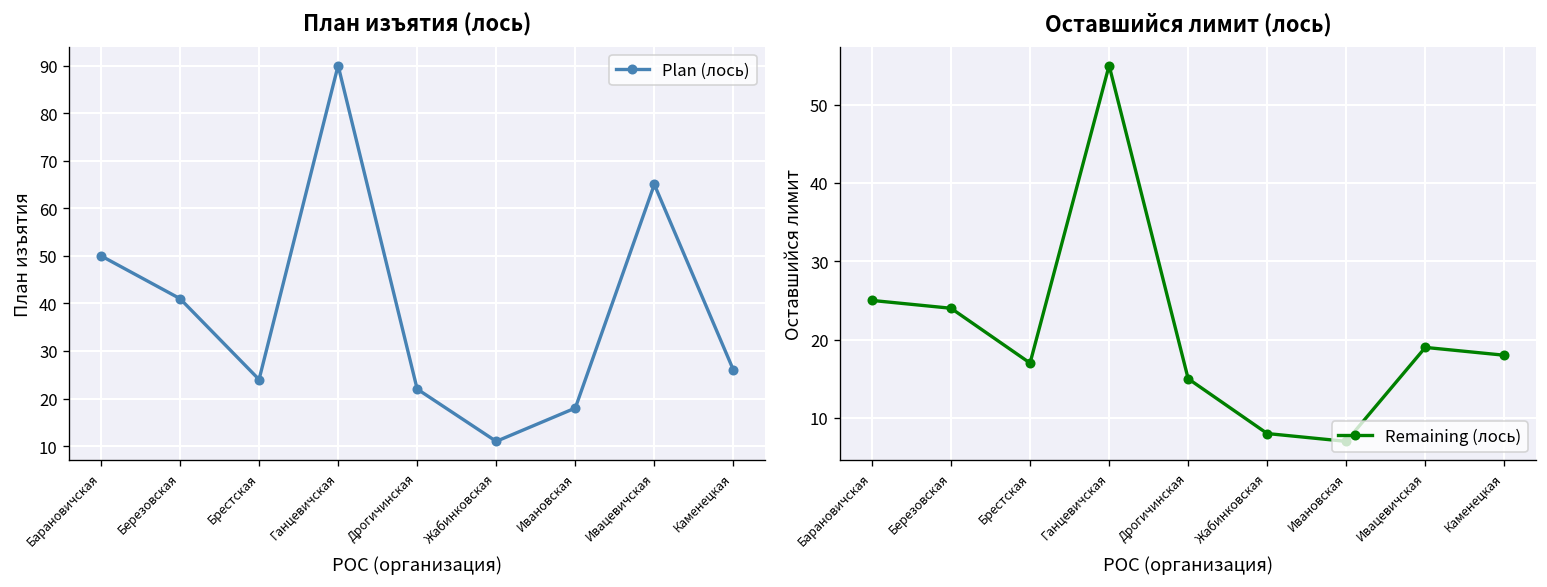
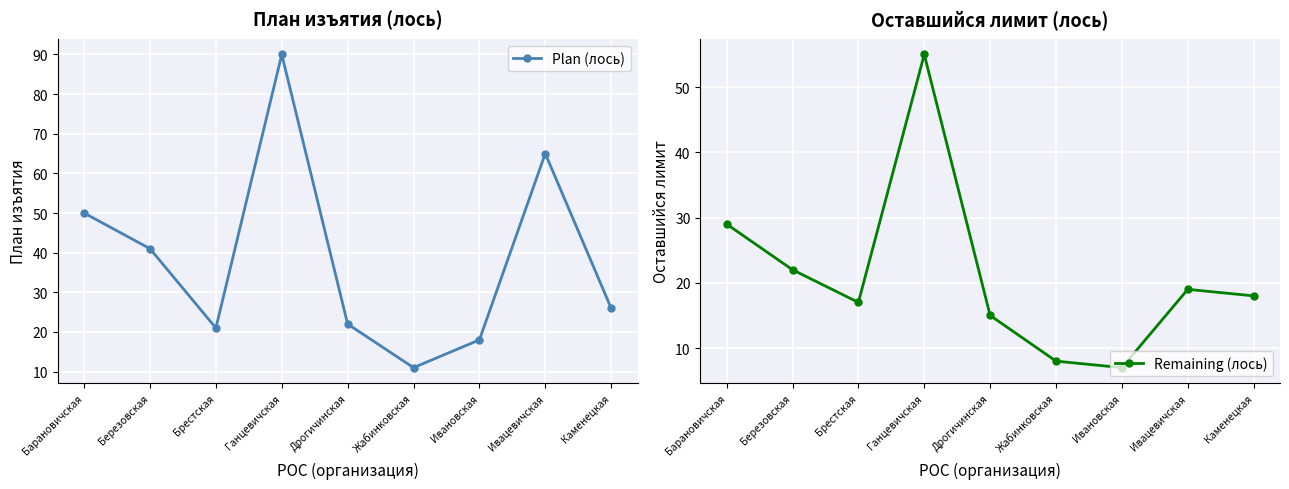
  {
    "План изъятия (лось)": {
      "Барановичская": 50,
      "Березовская": 41,
-     "Брестская": 24,
+     "Брестская": 21,
      "Ганцевичская": 90,
      "Дрогичинская": 22,
      "Жабинковская": 11,
      "Ивановская": 18,
      "Ивацевичская": 65,
      "Каменецкая": 26
    },
    "Оставшийся лимит (лось)": {
-     "Барановичская": 25,
-     "Березовская": 24,
+     "Барановичская": 29,
+     "Березовская": 22,
      "Брестская": 17,
      "Ганцевичская": 55,
      "Дрогичинская": 15,
      "Жабинковская": 8,
      "Ивацевичская": 19,
      "Каменецкая": 18
    }
  }
